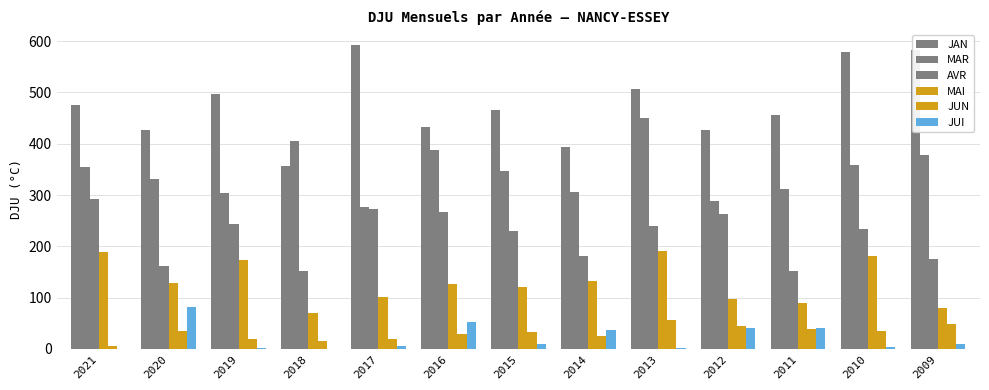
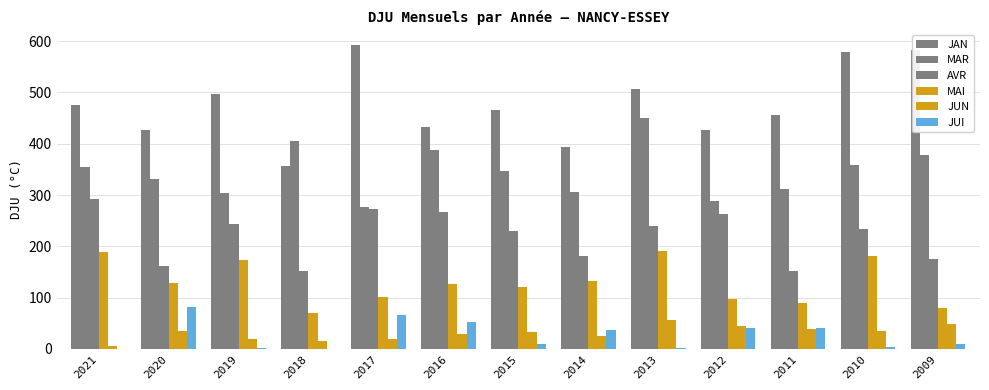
  {
    "JUI": {
      "2021": 0,
      "2020": 80,
-     "2017": 10,
+     "2017": 70,
      "2016": 50,
      "2015": 10,
      "2014": 40,
      "2012": 40,
      "2011": 40,
      "2009": 10
    }
  }
